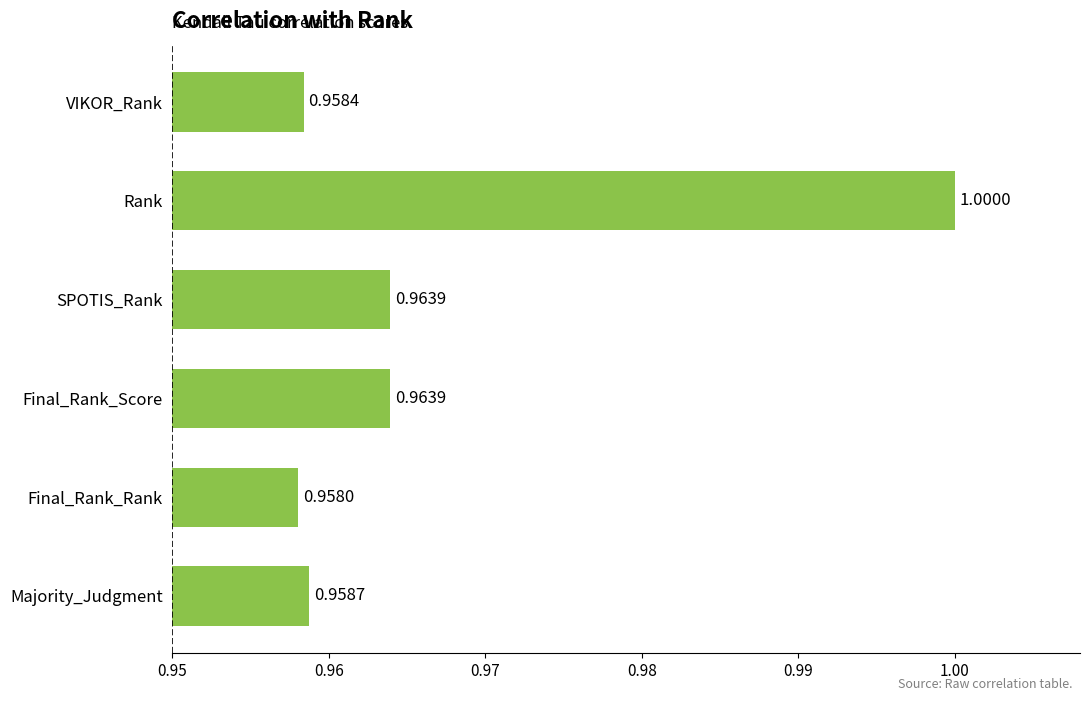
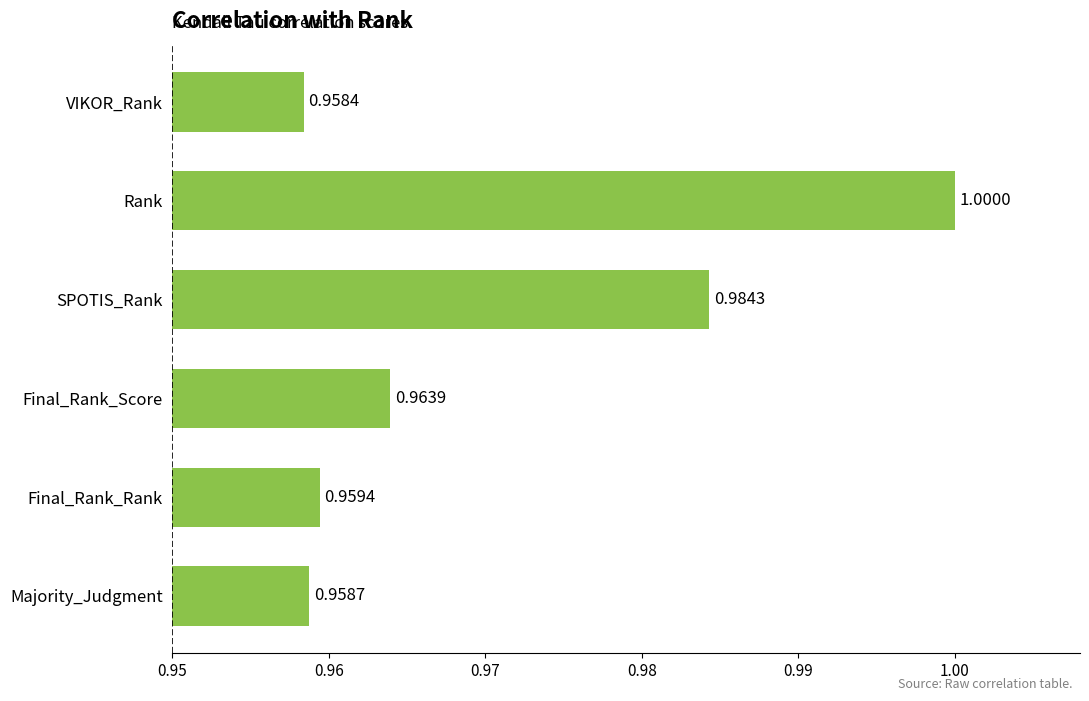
  {
    "VIKOR_Rank": 0.9584,
    "Rank": 1.0000,
-   "SPOTIS_Rank": 0.9639,
+   "SPOTIS_Rank": 0.9843,
    "Final_Rank_Score": 0.9639,
-   "Final_Rank_Rank": 0.9580,
+   "Final_Rank_Rank": 0.9594,
    "Majority_Judgment": 0.9587
  }
